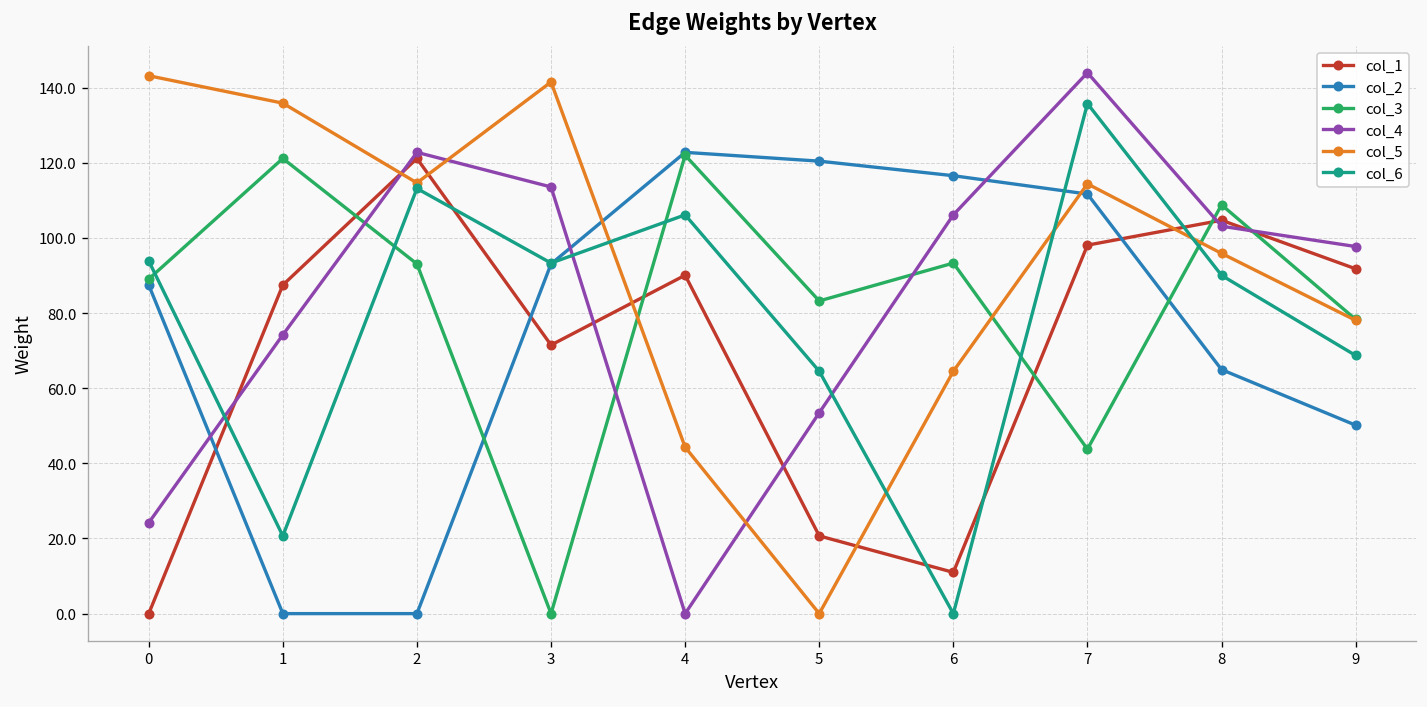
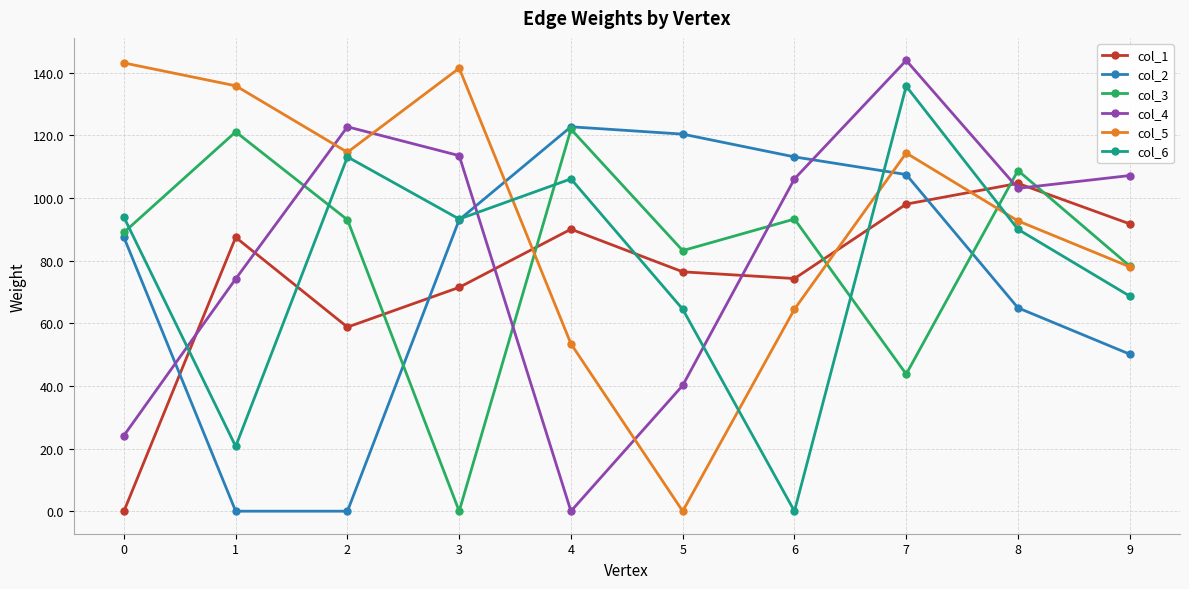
  {
    "col_1": {
      "0": 0,
      "1": 87,
-     "2": 121,
+     "2": 59,
      "3": 71,
      "4": 90,
-     "5": 21,
-     "6": 11,
+     "5": 76,
+     "6": 74,
      "7": 98,
      "8": 105,
      "9": 92
    },
    "col_2": {
      "0": 87,
      "1": 0,
      "2": 0,
      "5": 120,
-     "6": 117,
-     "7": 112,
+     "6": 113,
+     "7": 108,
      "8": 65,
      "9": 50
    },
    "col_4": {
      "0": 24,
      "1": 74,
      "2": 123,
      "3": 114,
      "4": 0,
-     "5": 53,
+     "5": 40,
      "6": 106,
      "7": 144,
      "8": 103,
-     "9": 98
+     "9": 107
    },
    "col_5": {
      "0": 143,
      "1": 136,
      "2": 115,
      "3": 141,
-     "4": 44,
+     "4": 53,
      "5": 0,
      "6": 65,
      "7": 114,
-     "8": 96
+     "8": 93
    }
  }
